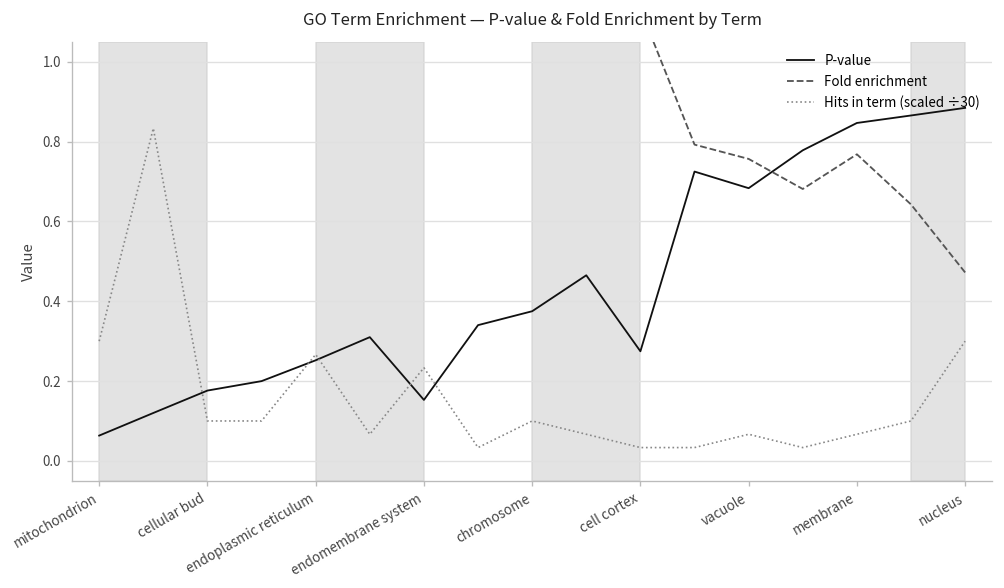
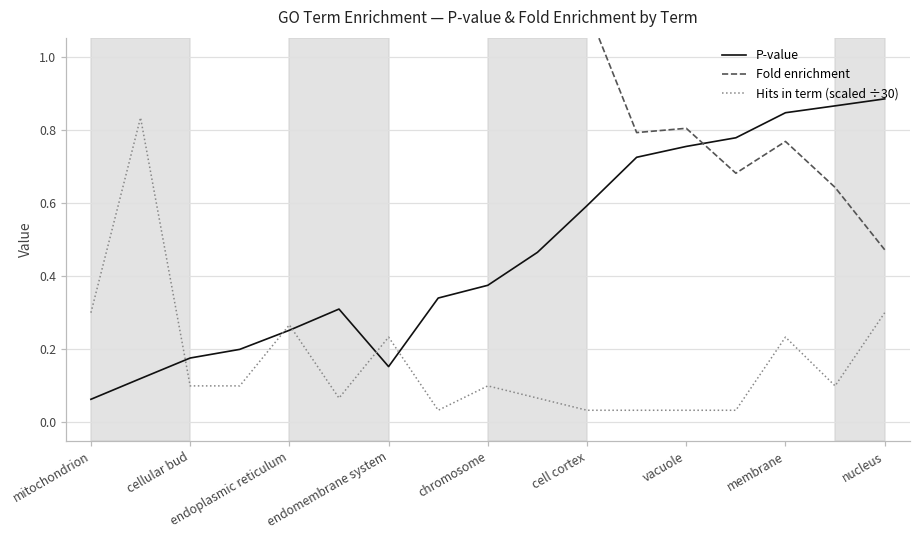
  {
    "P-value": {
      "mitochondrion": 0.06,
      "cellular bud": 0.18,
      "endoplasmic reticulum": 0.25,
      "endomembrane system": 0.15,
      "chromosome": 0.37,
-     "cell cortex": 0.27,
-     "vacuole": 0.68,
+     "cell cortex": 0.59,
+     "vacuole": 0.75,
      "membrane": 0.85,
      "nucleus": 0.88
    },
    "Fold enrichment": {
-     "vacuole": 0.76,
+     "vacuole": 0.80,
      "membrane": 0.77,
      "nucleus": 0.47
    },
    "Hits in term (scaled ÷30)": {
      "mitochondrion": 0.30,
      "cellular bud": 0.10,
      "endoplasmic reticulum": 0.27,
      "endomembrane system": 0.23,
      "chromosome": 0.10,
      "cell cortex": 0.03,
-     "vacuole": 0.07,
-     "membrane": 0.07,
+     "vacuole": 0.03,
+     "membrane": 0.23,
      "nucleus": 0.30
    }
  }
